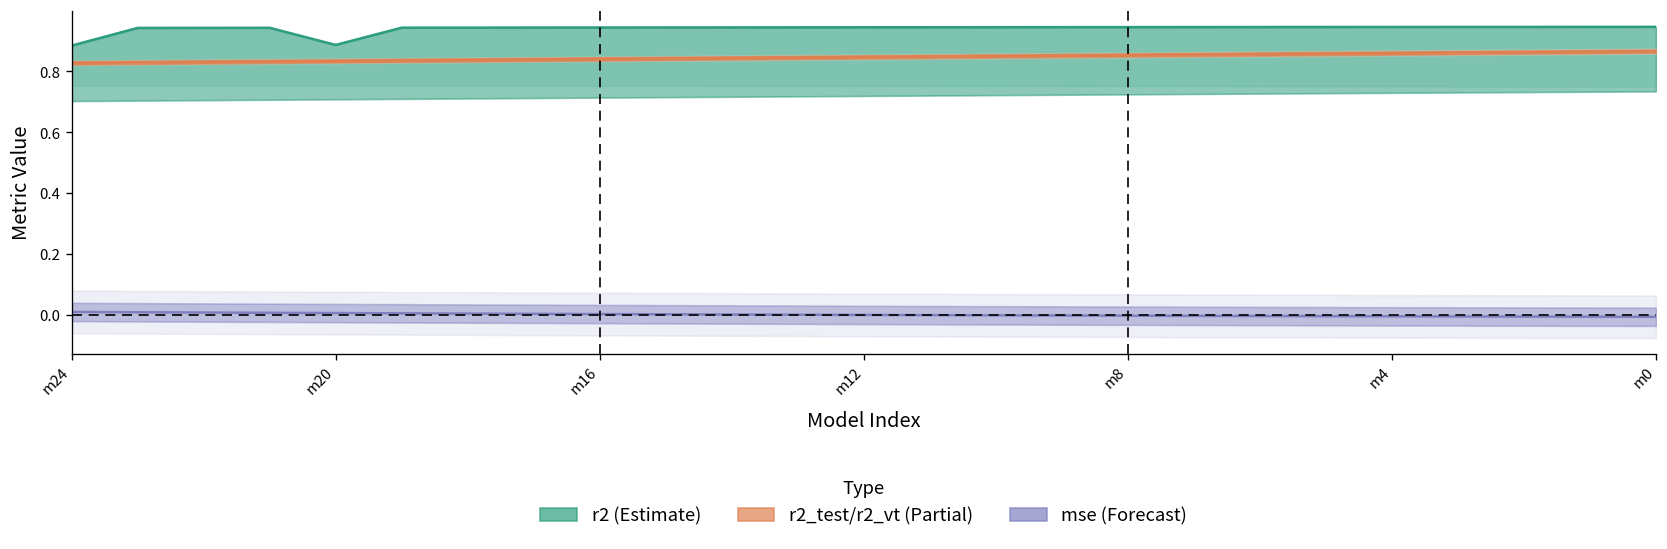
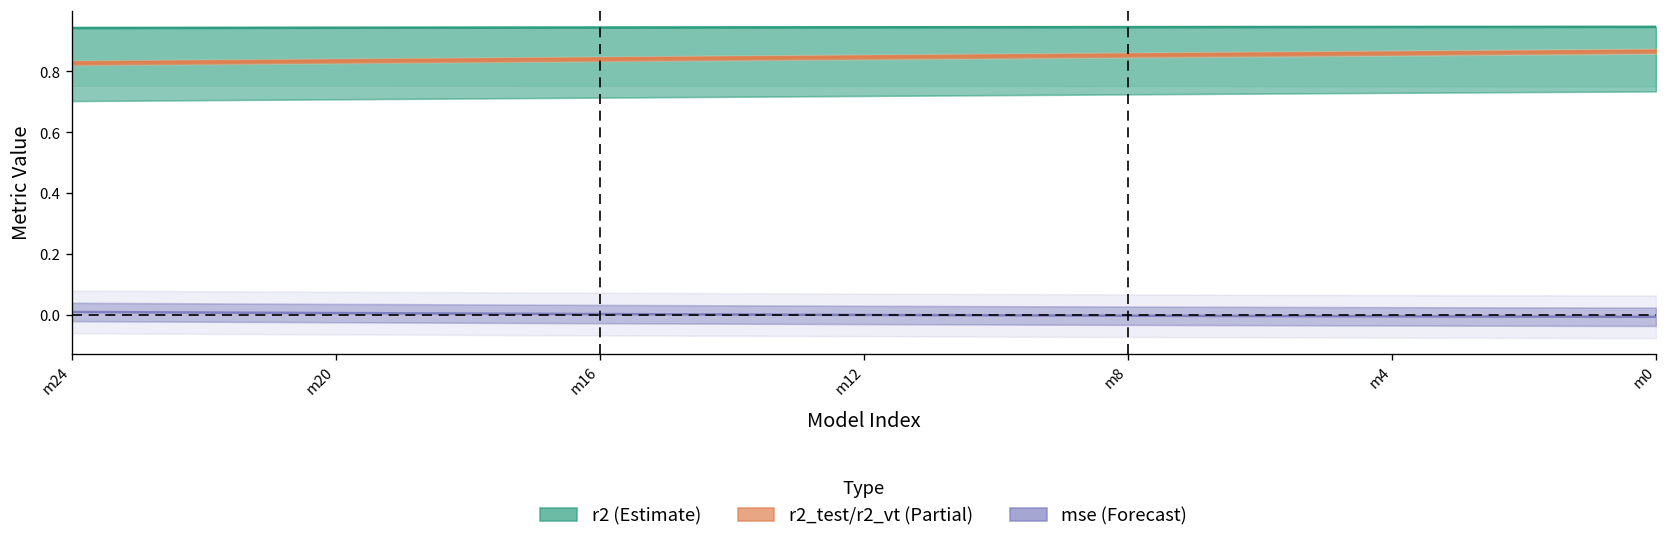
  {
    "r2 (Estimate)": {
-     "m24": 0.89,
-     "m20": 0.89,
+     "m24": 0.94,
+     "m20": 0.94,
      "m16": 0.94,
      "m12": 0.95,
      "m8": 0.95,
      "m4": 0.95,
      "m0": 0.95
    }
  }
